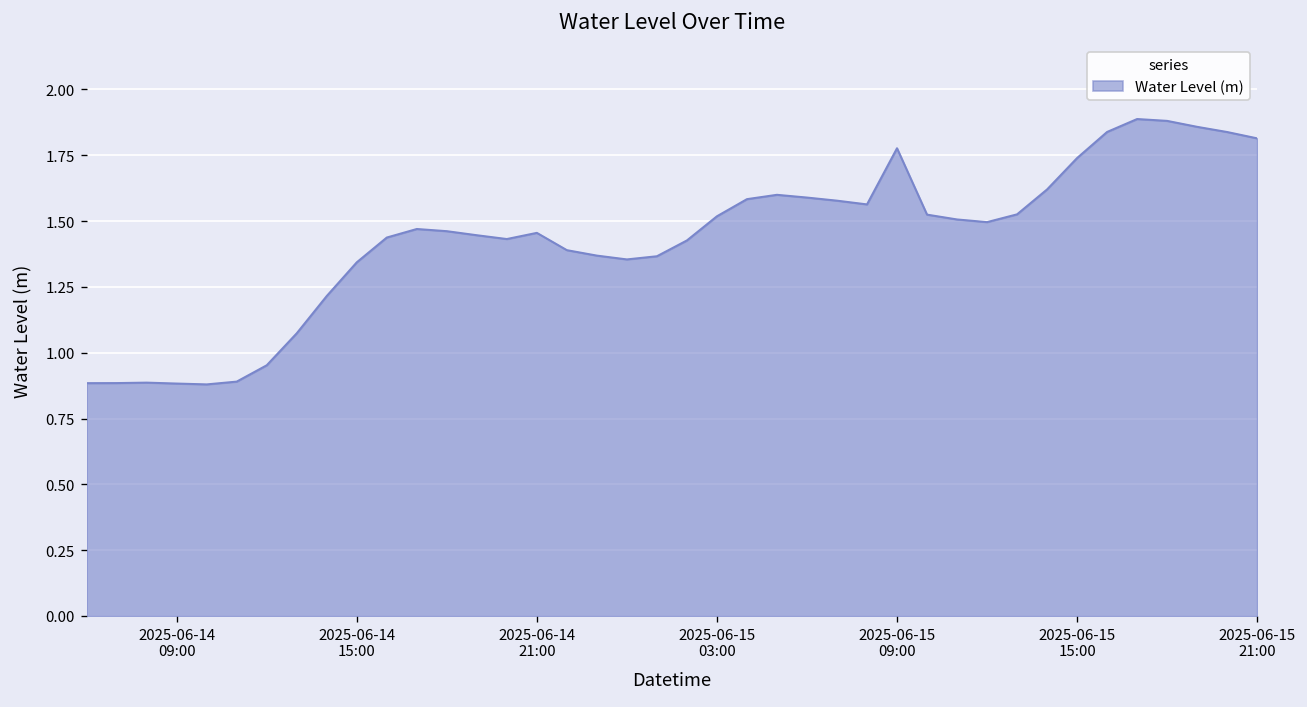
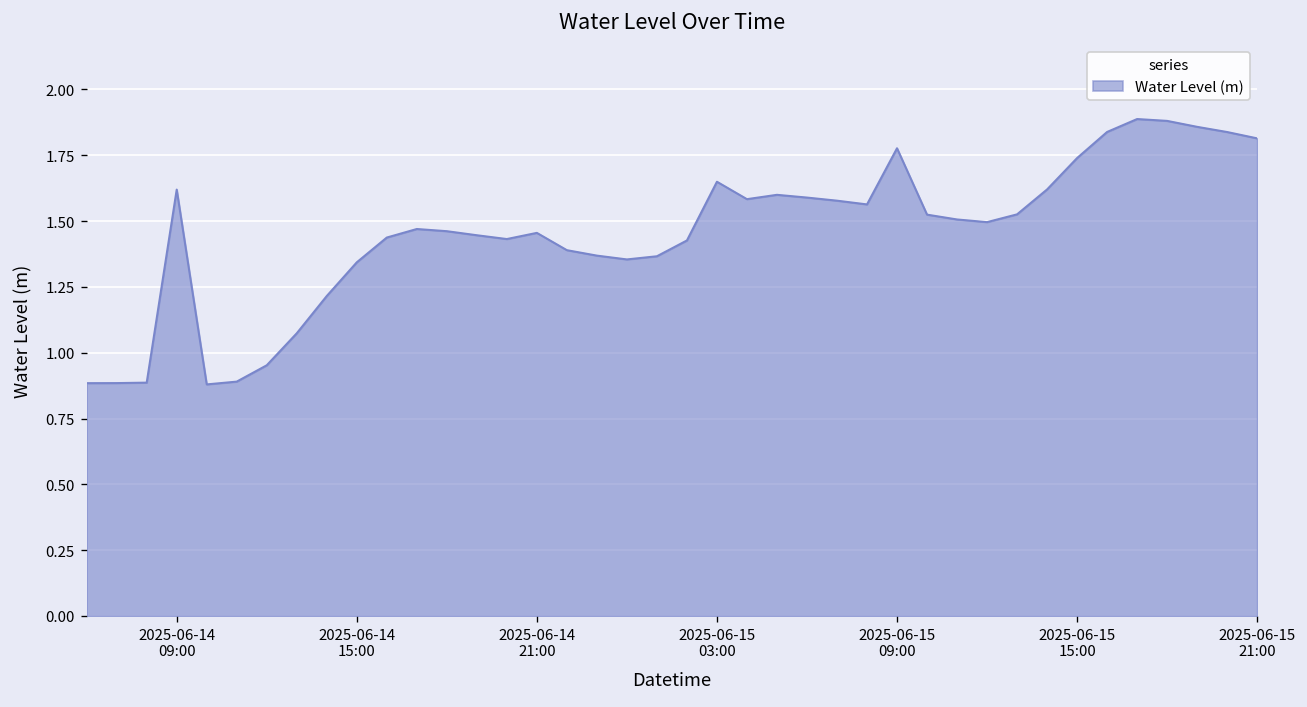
  {
-   "2025-06-14 09:00": 0.88,
+   "2025-06-14 09:00": 1.62,
    "2025-06-14 15:00": 1.34,
    "2025-06-14 21:00": 1.46,
-   "2025-06-15 03:00": 1.52,
+   "2025-06-15 03:00": 1.65,
    "2025-06-15 09:00": 1.78,
    "2025-06-15 15:00": 1.74,
    "2025-06-15 21:00": 1.81
  }
